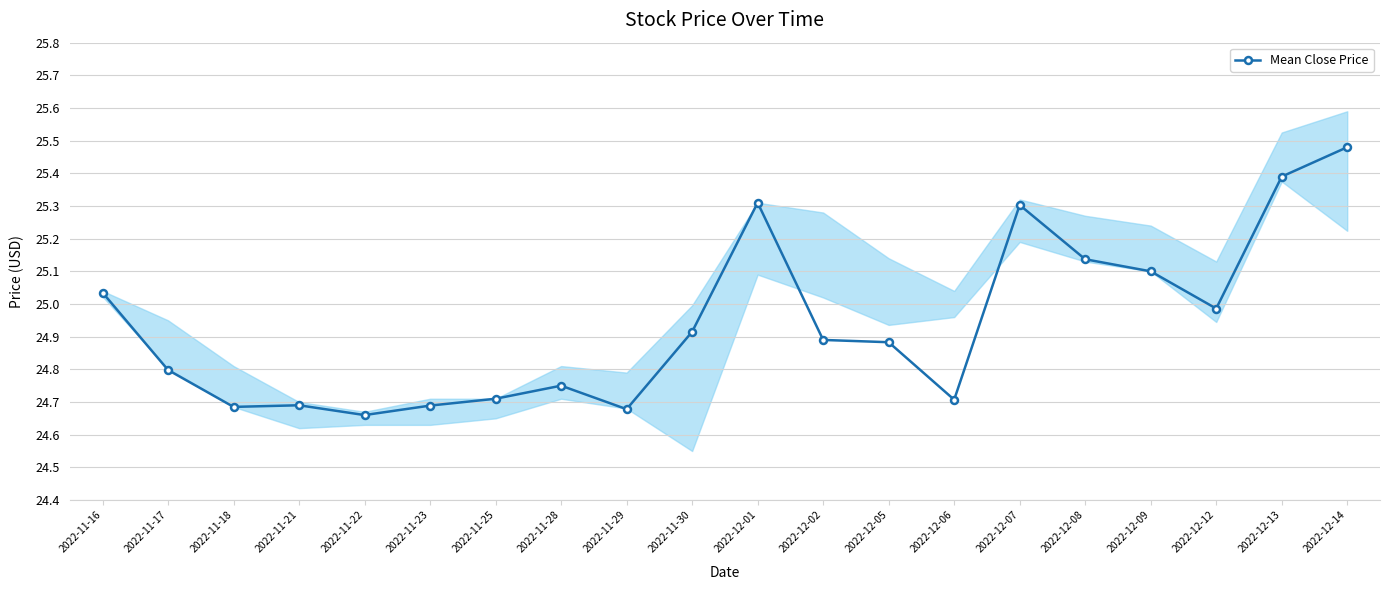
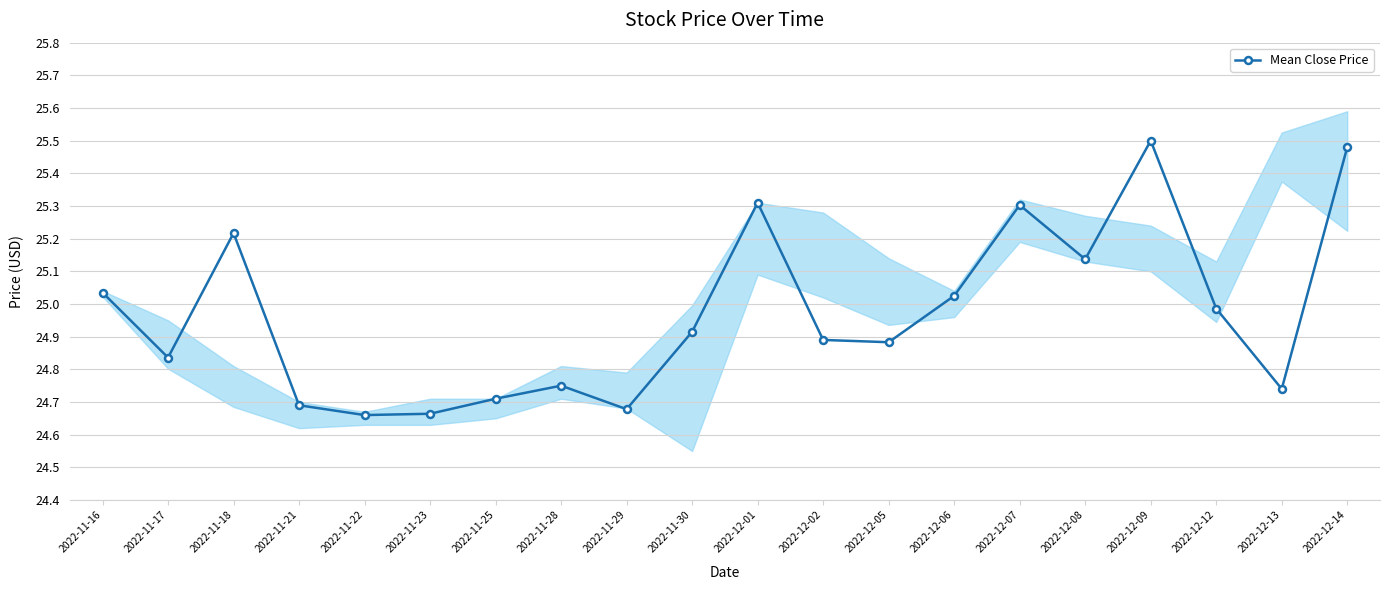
  {
    "Mean Close Price": {
-     "2022-11-17": 24.80,
-     "2022-11-18": 24.69,
+     "2022-11-17": 24.84,
+     "2022-11-18": 25.22,
      "2022-11-21": 24.69,
      "2022-11-22": 24.66,
-     "2022-11-23": 24.69,
+     "2022-11-23": 24.66,
      "2022-11-28": 24.75,
      "2022-11-29": 24.68,
      "2022-11-30": 24.92,
      "2022-12-02": 24.89,
      "2022-12-05": 24.88,
-     "2022-12-06": 24.71,
+     "2022-12-06": 25.03,
      "2022-12-07": 25.30,
      "2022-12-08": 25.14,
-     "2022-12-09": 25.1,
+     "2022-12-09": 25.5,
      "2022-12-12": 24.99,
-     "2022-12-13": 25.39,
+     "2022-12-13": 24.74,
      "2022-12-14": 25.48
    }
  }
